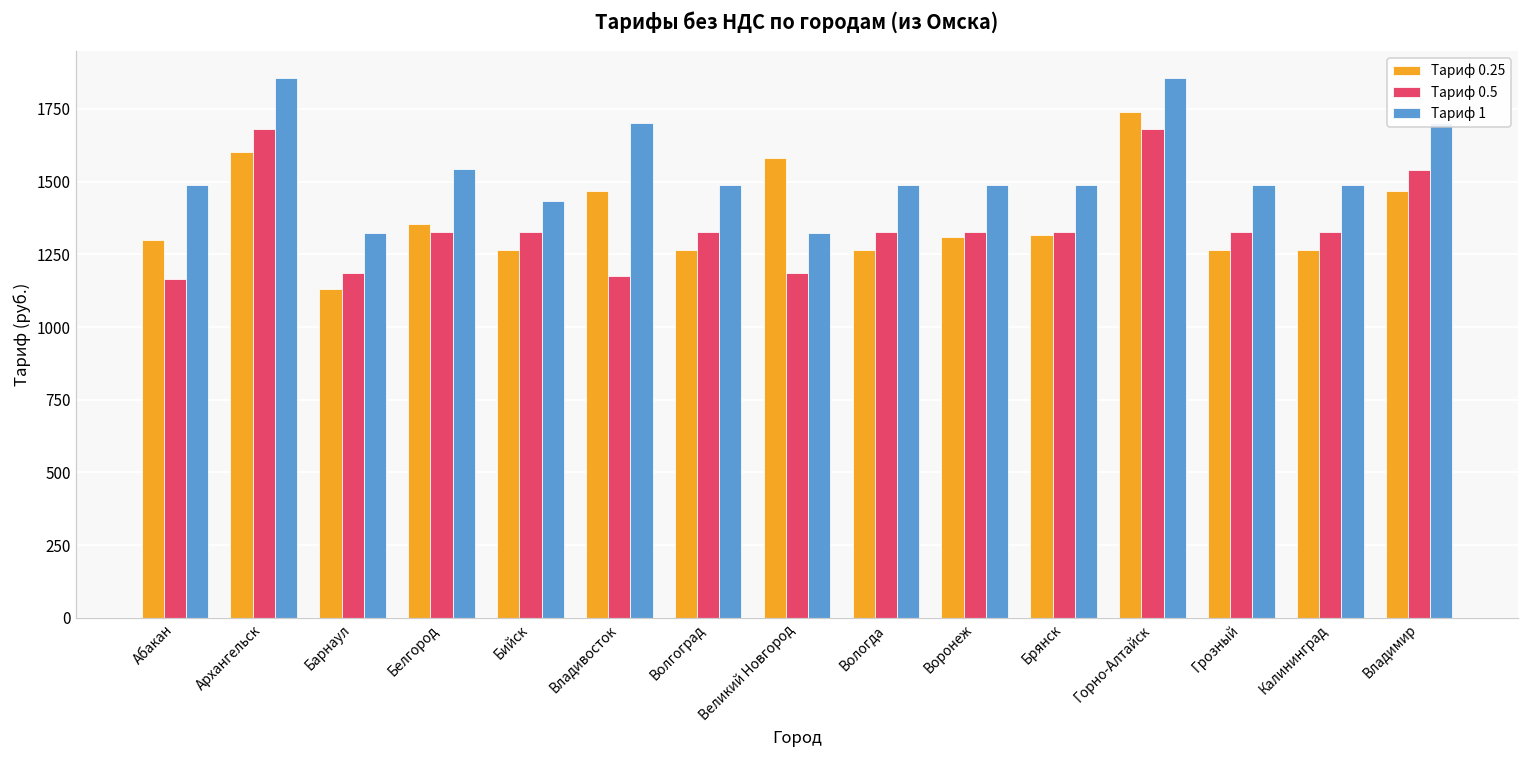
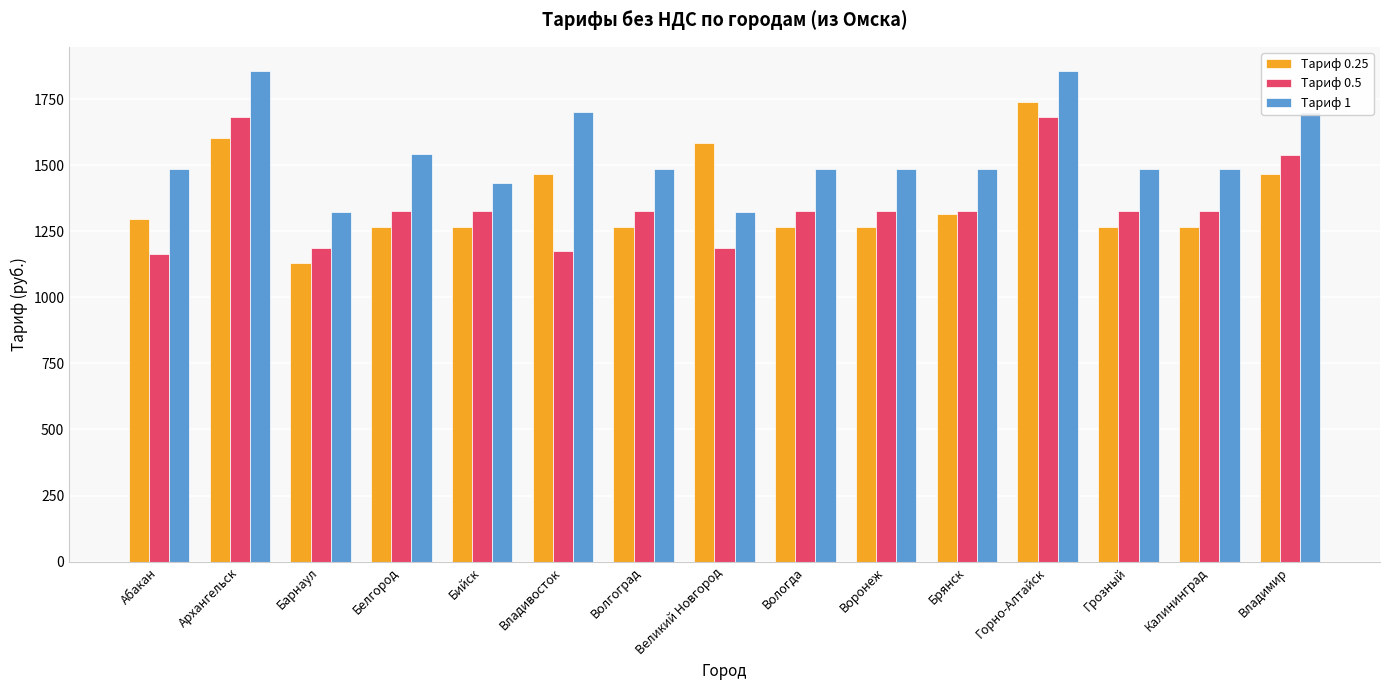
  {
    "Тариф 0.25": {
      "Абакан": 1300,
      "Архангельск": 1600,
      "Барнаул": 1130,
-     "Белгород": 1350,
+     "Белгород": 1270,
      "Бийск": 1270,
      "Владивосток": 1470,
      "Волгоград": 1270,
      "Великий Новгород": 1580,
      "Вологда": 1270,
-     "Воронеж": 1310,
+     "Воронеж": 1270,
      "Брянск": 1320,
      "Горно-Алтайск": 1740,
      "Грозный": 1270,
      "Калининград": 1270,
      "Владимир": 1470
    },
    "Тариф 0.5": {
      "Абакан": 1170,
      "Архангельск": 1680,
      "Барнаул": 1190,
      "Белгород": 1330,
      "Бийск": 1330,
      "Владивосток": 1180,
      "Волгоград": 1330,
      "Великий Новгород": 1190,
      "Вологда": 1330,
      "Воронеж": 1330,
      "Брянск": 1330,
      "Горно-Алтайск": 1680,
      "Грозный": 1330,
      "Калининград": 1330,
      "Владимир": 1540
    },
    "Тариф 1": {
      "Абакан": 1490,
      "Архангельск": 1860,
      "Барнаул": 1320,
      "Белгород": 1540,
      "Бийск": 1430,
      "Владивосток": 1700,
      "Волгоград": 1490,
      "Великий Новгород": 1320,
      "Вологда": 1490,
      "Воронеж": 1490,
      "Брянск": 1490,
      "Горно-Алтайск": 1860,
      "Грозный": 1490,
      "Калининград": 1490
    }
  }
